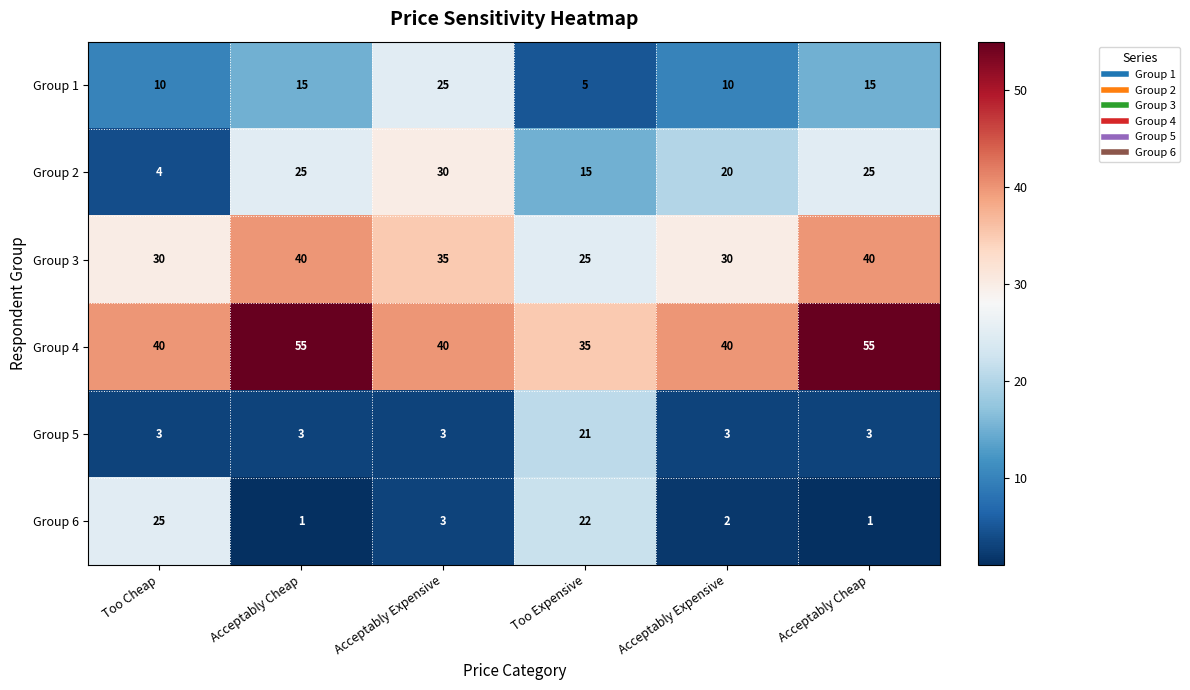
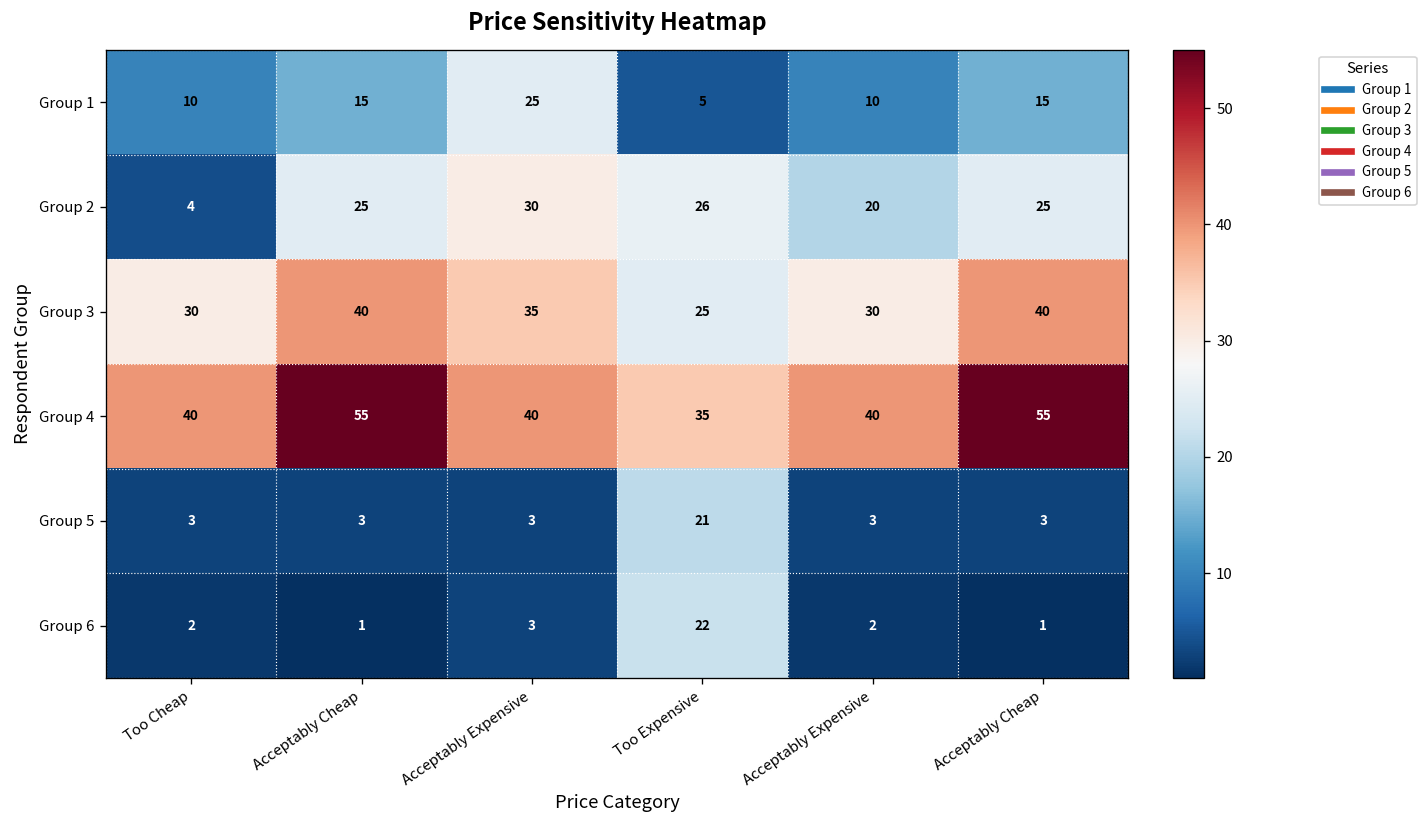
  {
    "Group 1": {
      "Too Cheap": 10,
      "Too Expensive": 5
    },
    "Group 2": {
      "Too Cheap": 4,
-     "Too Expensive": 15
+     "Too Expensive": 26
    },
    "Group 3": {
      "Too Cheap": 30,
      "Too Expensive": 25
    },
    "Group 4": {
      "Too Cheap": 40,
      "Too Expensive": 35
    },
    "Group 5": {
      "Too Cheap": 3,
      "Too Expensive": 21
    },
    "Group 6": {
-     "Too Cheap": 25,
+     "Too Cheap": 2,
      "Too Expensive": 22
    }
  }
